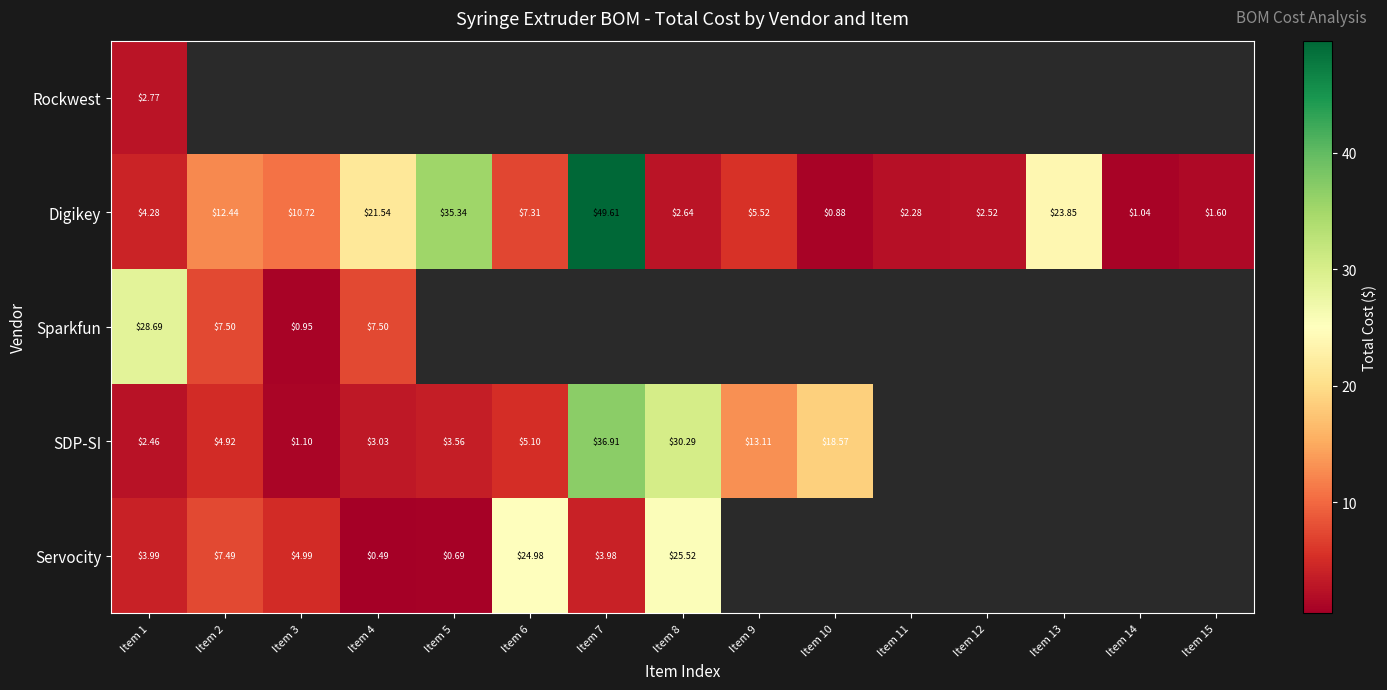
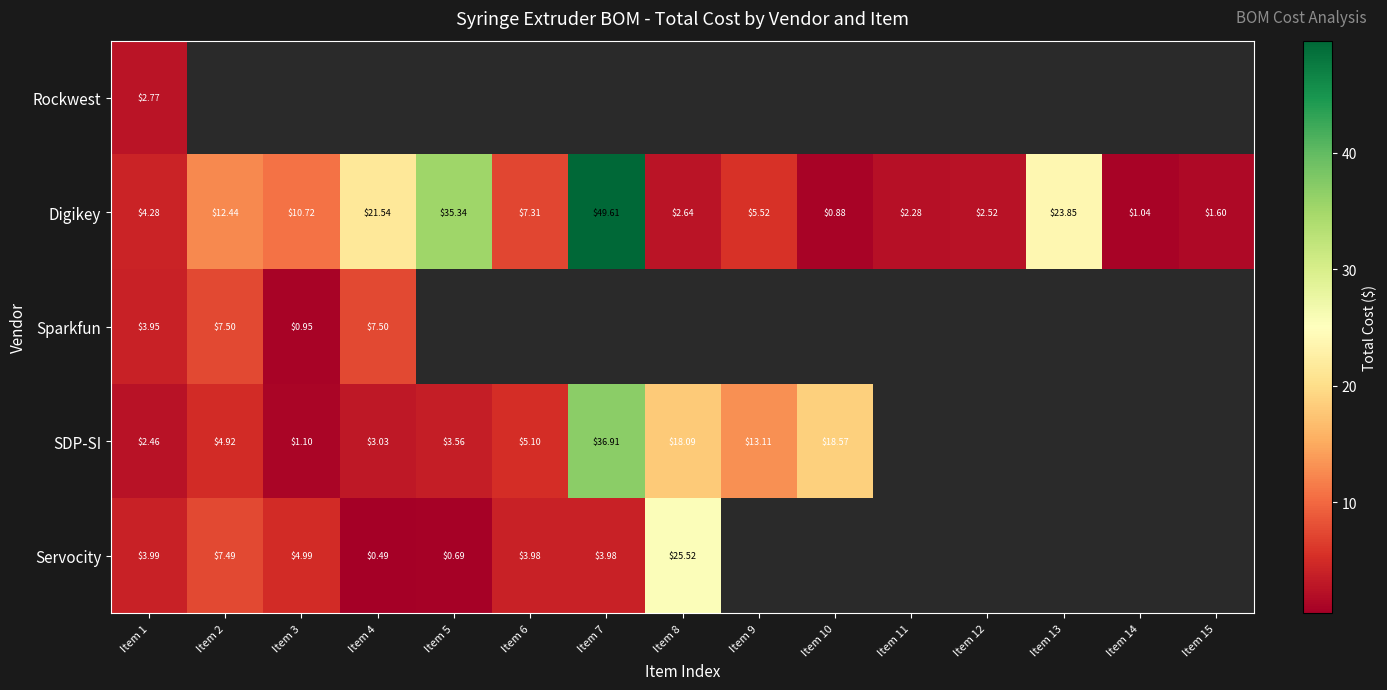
  {
    "Rockwest": {
      "Item 1": "$2.77"
    },
    "Digikey": {
      "Item 1": "$4.28",
      "Item 2": "$12.44",
      "Item 3": "$10.72",
      "Item 4": "$21.54",
      "Item 5": "$35.34",
      "Item 6": "$7.31",
      "Item 7": "$49.61",
      "Item 8": "$2.64",
      "Item 9": "$5.52",
      "Item 10": "$0.88",
      "Item 11": "$2.28",
      "Item 12": "$2.52",
      "Item 13": "$23.85",
      "Item 14": "$1.04",
      "Item 15": "$1.60"
    },
    "Sparkfun": {
-     "Item 1": "$28.69",
+     "Item 1": "$3.95",
      "Item 2": "$7.50",
      "Item 3": "$0.95",
      "Item 4": "$7.50"
    },
    "SDP-SI": {
      "Item 1": "$2.46",
      "Item 2": "$4.92",
      "Item 3": "$1.10",
      "Item 4": "$3.03",
      "Item 5": "$3.56",
      "Item 6": "$5.10",
      "Item 7": "$36.91",
-     "Item 8": "$30.29",
+     "Item 8": "$18.09",
      "Item 9": "$13.11",
      "Item 10": "$18.57"
    },
    "Servocity": {
      "Item 1": "$3.99",
      "Item 2": "$7.49",
      "Item 3": "$4.99",
      "Item 4": "$0.49",
      "Item 5": "$0.69",
-     "Item 6": "$24.98",
+     "Item 6": "$3.98",
      "Item 7": "$3.98",
      "Item 8": "$25.52"
    }
  }
